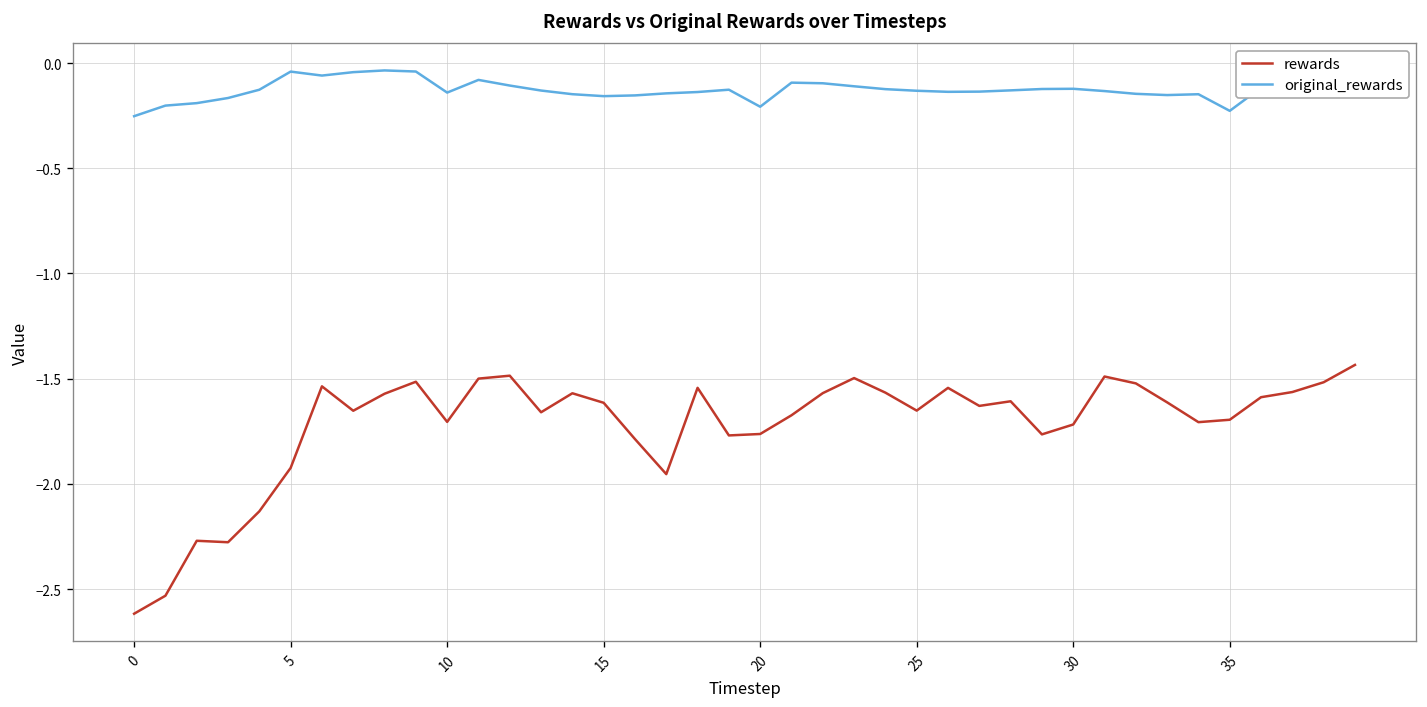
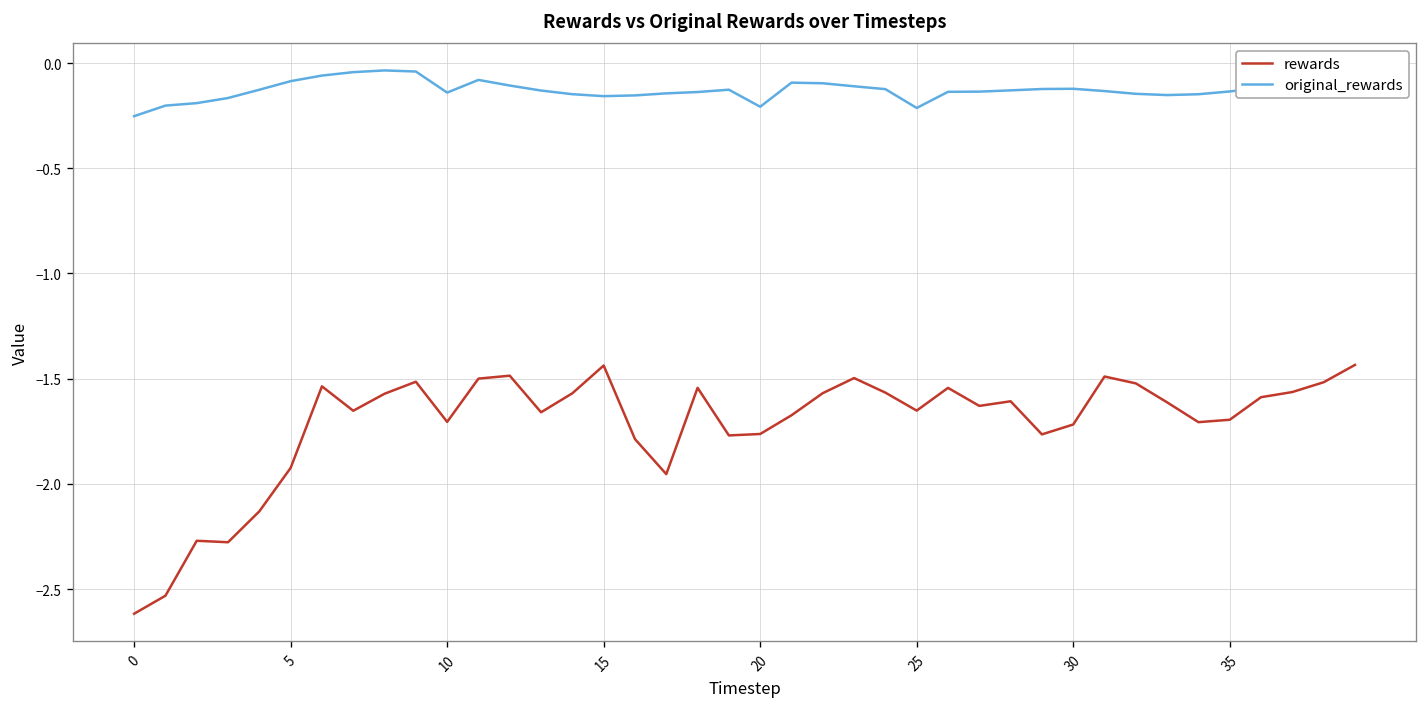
  {
    "rewards": {
      "0": -2.62,
      "5": -1.92,
      "10": -1.71,
-     "15": -1.61,
+     "15": -1.44,
      "20": -1.76,
      "25": -1.65,
      "30": -1.72,
      "35": -1.70
    },
    "original_rewards": {
      "0": -0.25,
-     "5": -0.04,
+     "5": -0.09,
      "10": -0.14,
      "15": -0.16,
      "20": -0.21,
-     "25": -0.13,
+     "25": -0.21,
      "30": -0.12,
-     "35": -0.23
+     "35": -0.13
    }
  }
